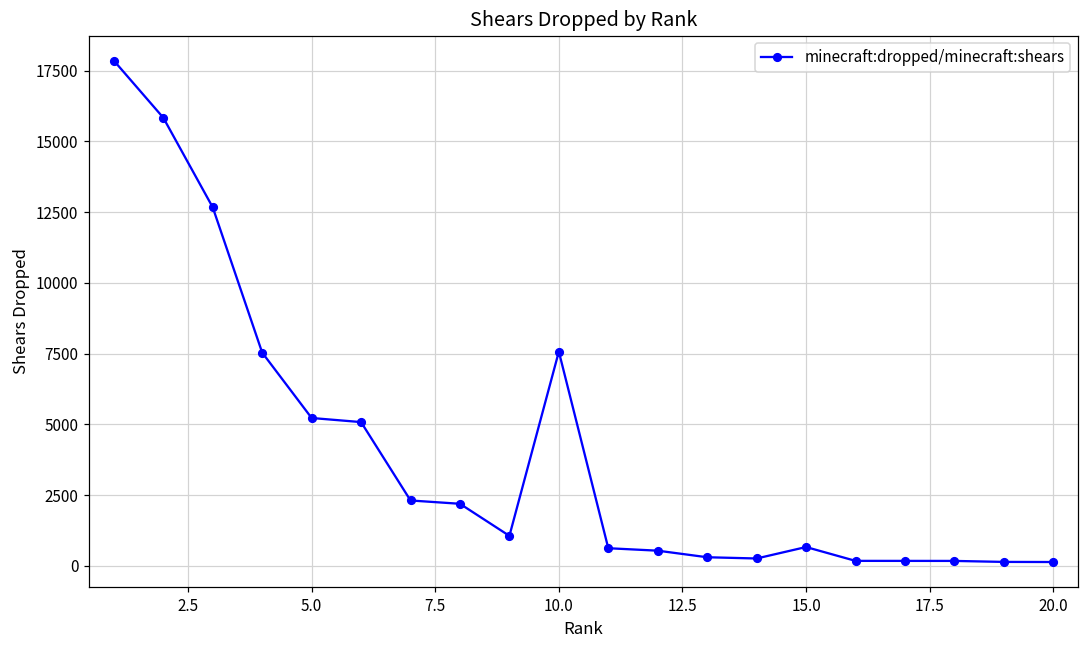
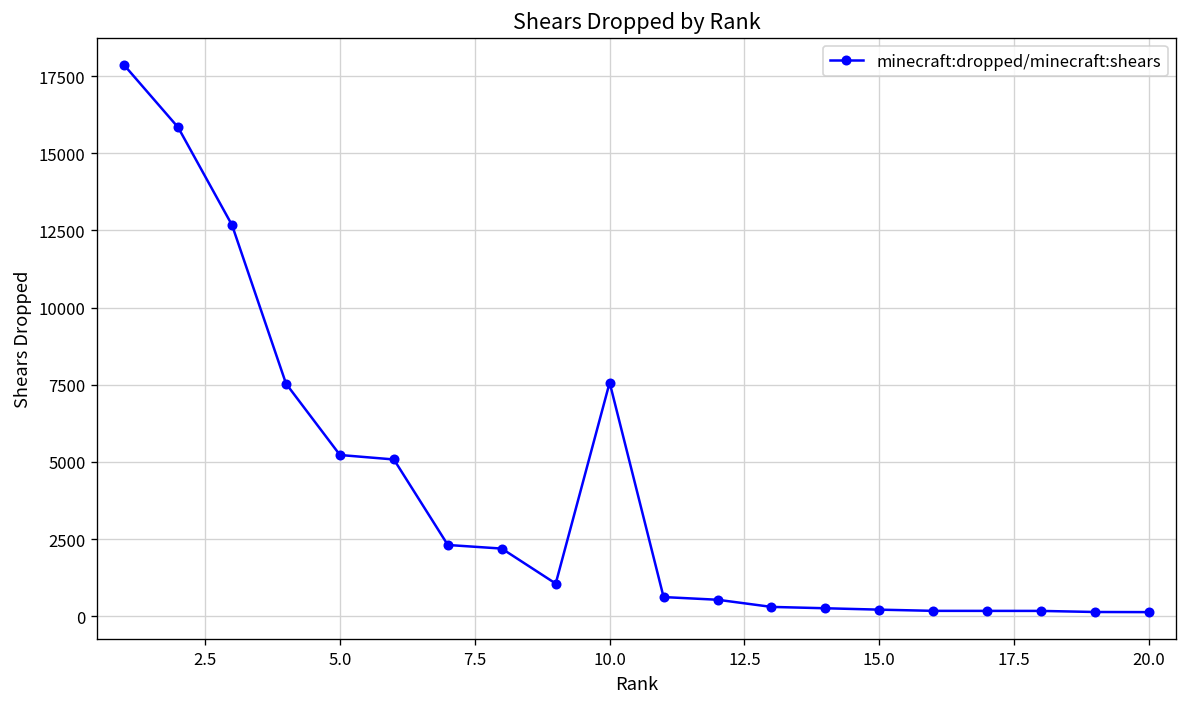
  {
    "5.0": 5200,
    "10.0": 7600,
-   "15.0": 700,
+   "15.0": 200,
    "20.0": 100
  }
